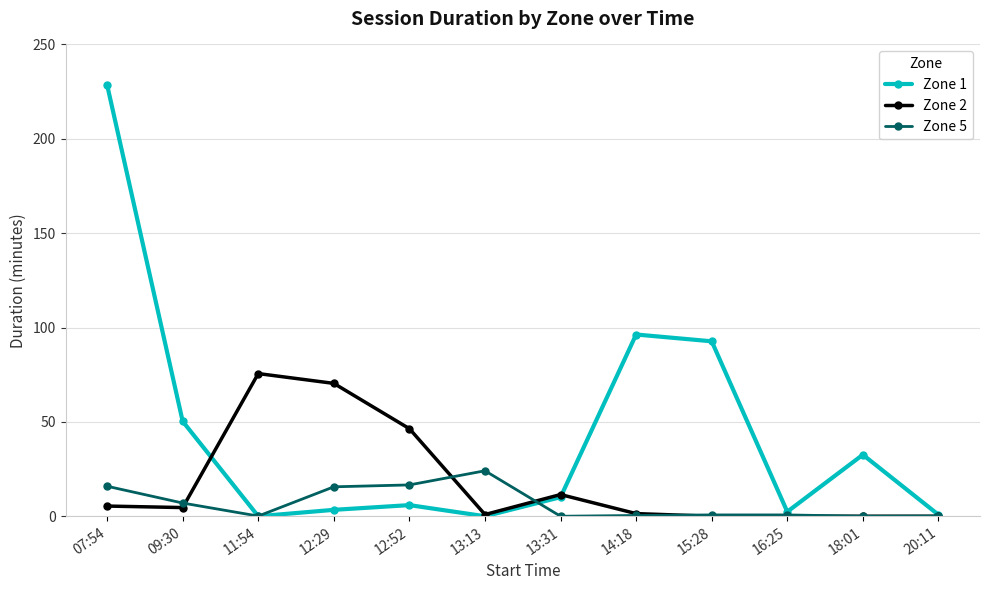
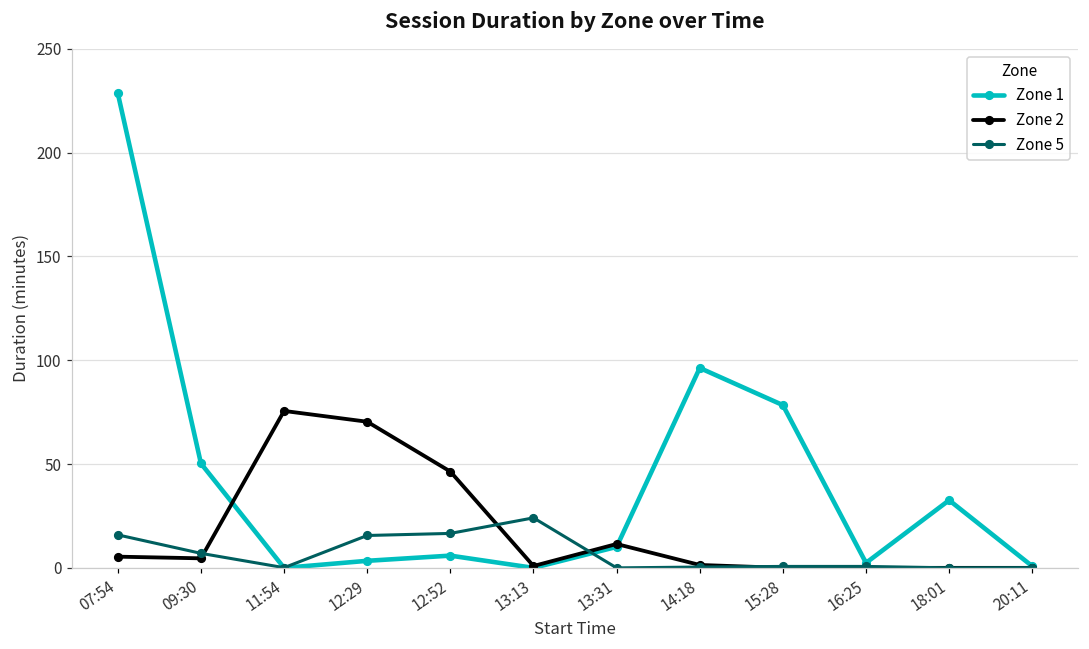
  {
    "Zone 1": {
      "07:54": 229,
      "09:30": 50,
      "12:29": 3,
      "12:52": 6,
      "13:31": 10,
      "14:18": 96,
-     "15:28": 93,
+     "15:28": 78,
      "16:25": 2,
      "18:01": 33
    },
    "Zone 2": {
      "07:54": 5,
      "09:30": 5,
      "11:54": 76,
      "12:29": 70,
      "12:52": 46,
      "13:31": 12
    },
    "Zone 5": {
      "07:54": 16,
      "09:30": 7,
      "12:29": 16,
      "12:52": 17,
      "13:13": 24,
      "13:31": 0
    }
  }
